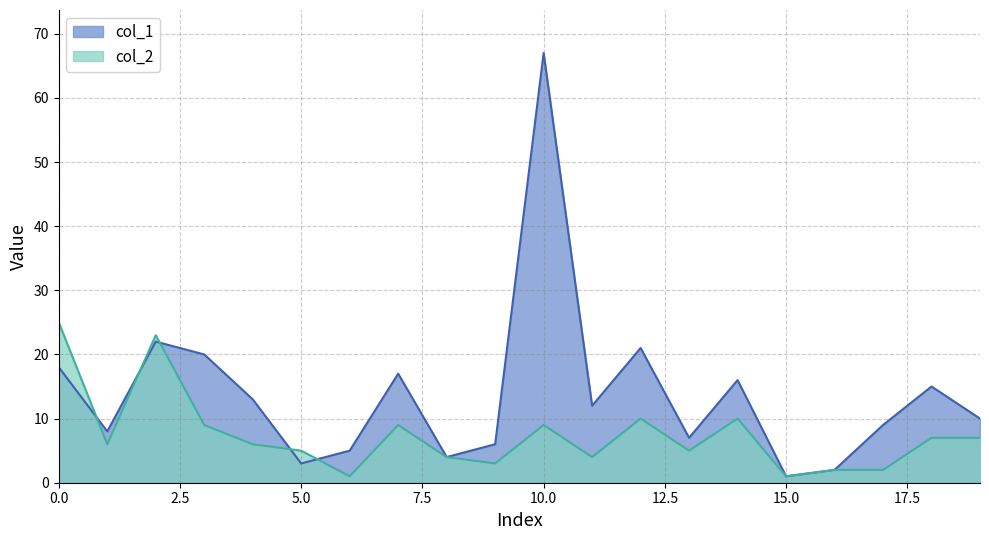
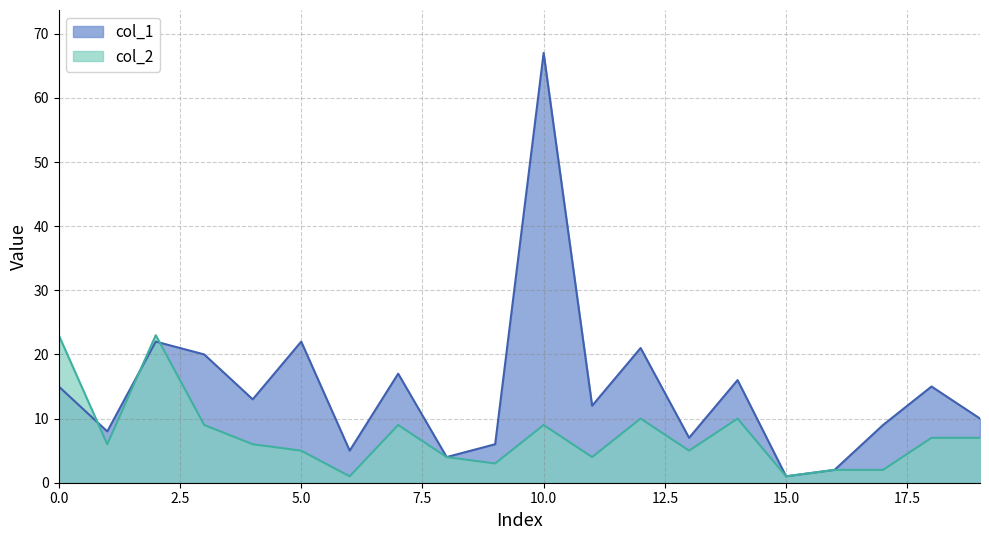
  {
    "col_1": {
-     "0.0": 18,
-     "5.0": 3,
+     "0.0": 15,
+     "5.0": 22,
      "10.0": 67
    },
    "col_2": {
-     "0.0": 25,
+     "0.0": 23,
      "5.0": 5,
      "10.0": 9
    }
  }
